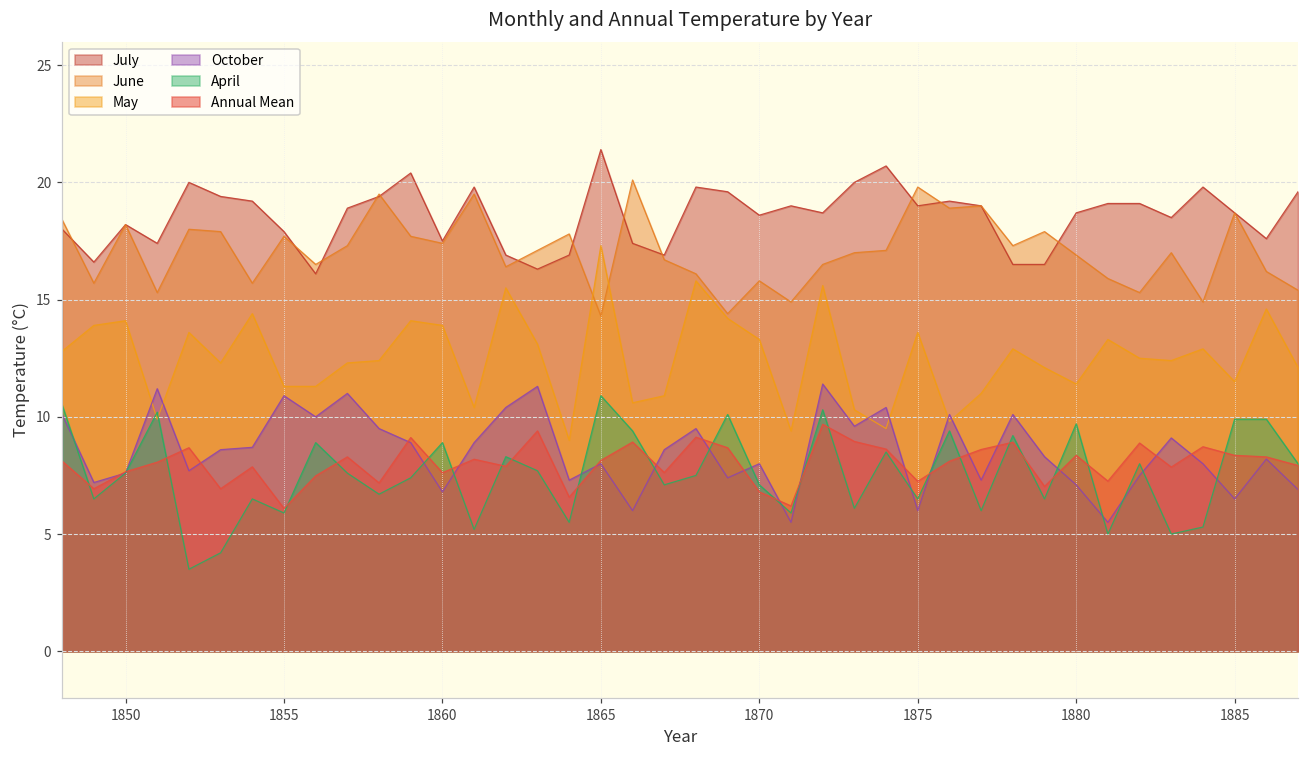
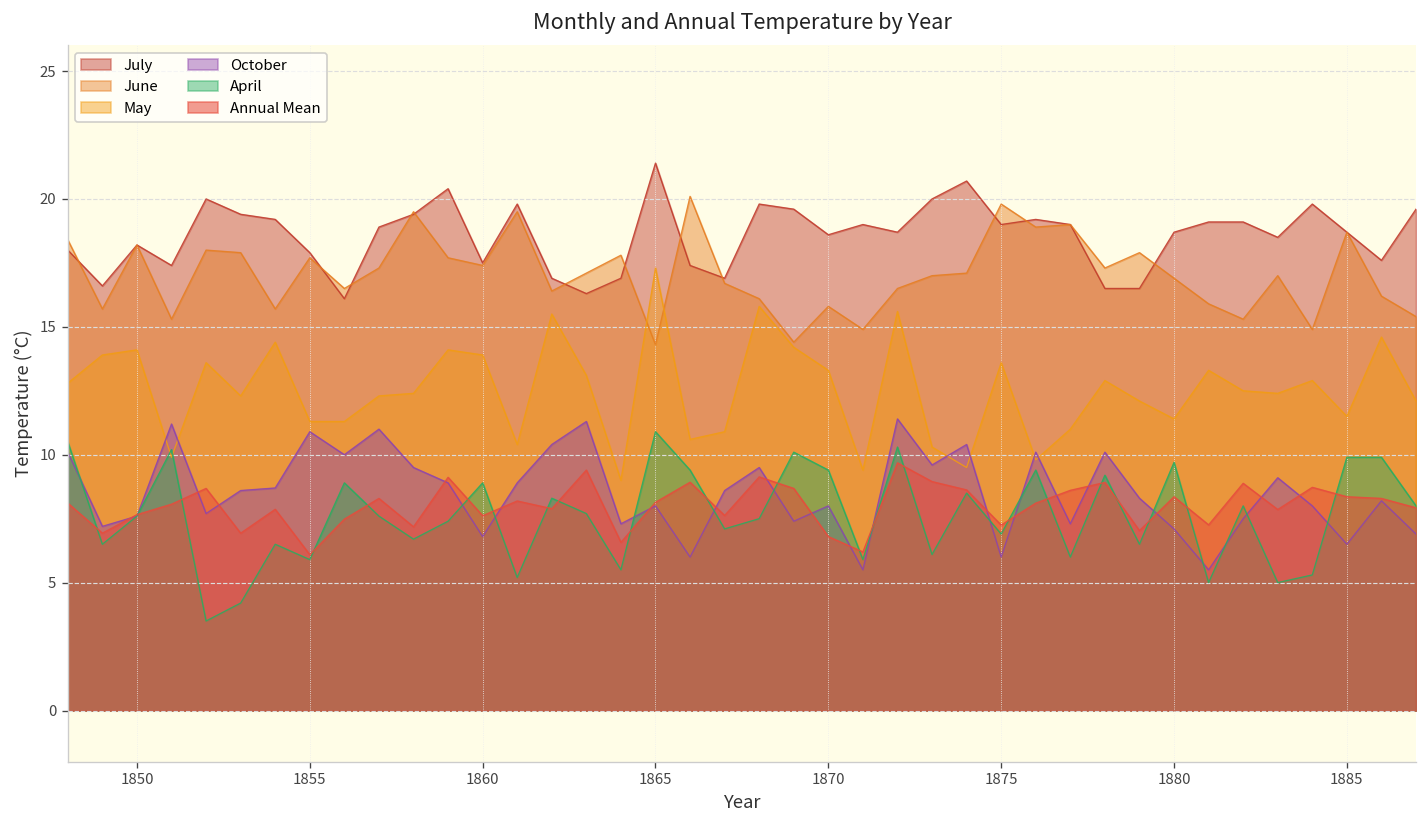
  {
    "October": {
      "1855": 10.9,
      "1860": 6.8,
      "1865": 8.0,
      "1870": 8.0,
      "1875": 6.0,
      "1880": 7.1,
      "1885": 6.5
    },
    "April": {
      "1855": 5.9,
      "1860": 8.9,
      "1865": 10.9,
-     "1870": 7.1,
-     "1875": 6.5,
+     "1870": 9.4,
+     "1875": 6.9,
      "1880": 9.7,
      "1885": 9.9
    }
  }
